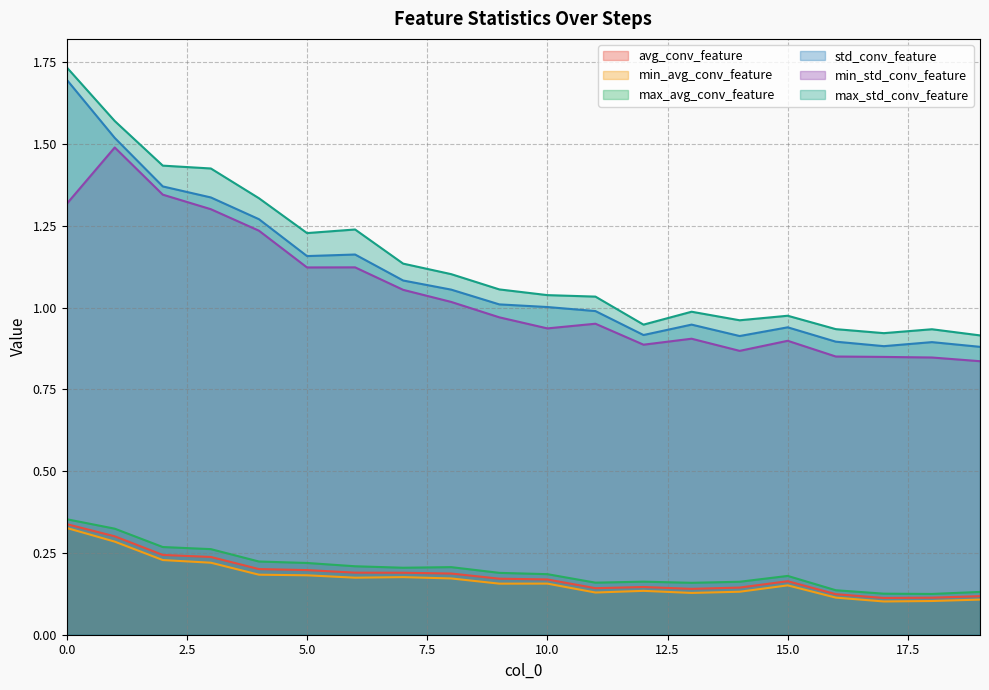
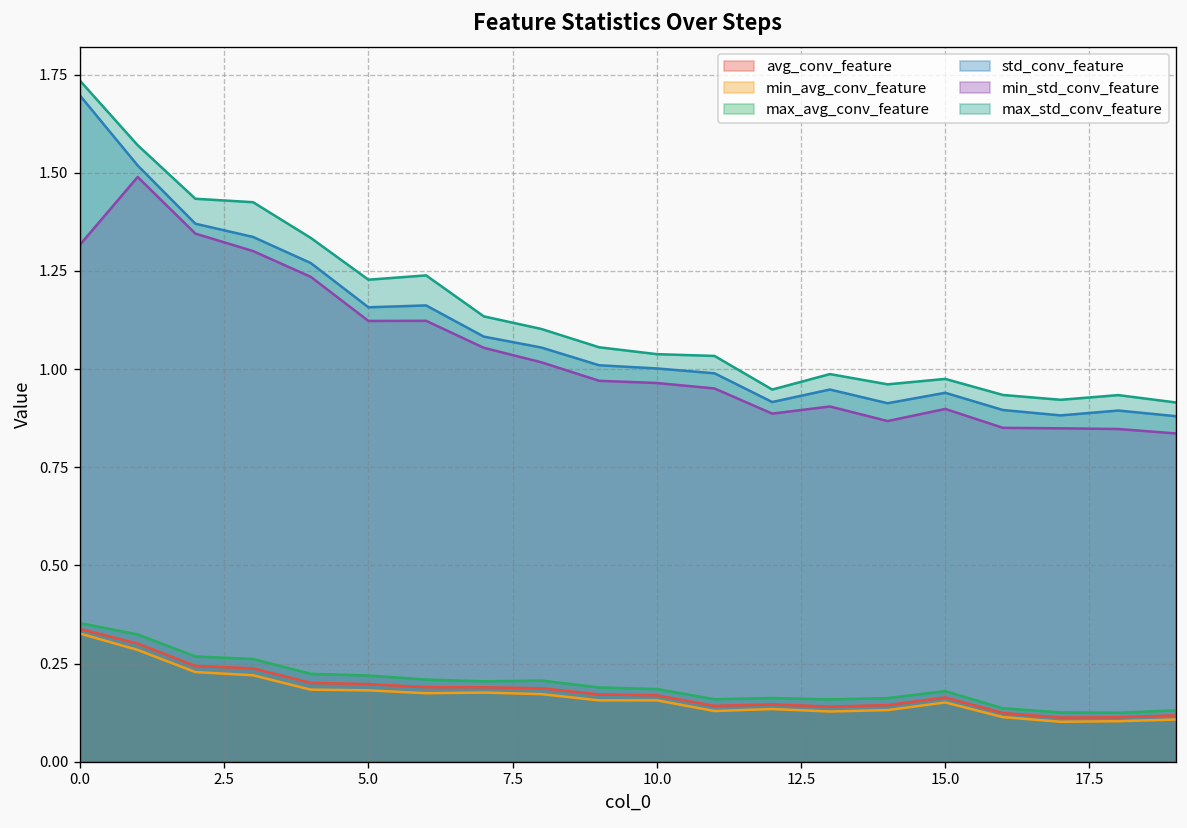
  {
    "min_std_conv_feature": {
      "0.0": 1.32,
      "5.0": 1.12,
-     "10.0": 0.94,
+     "10.0": 0.96,
      "15.0": 0.90
    }
  }
